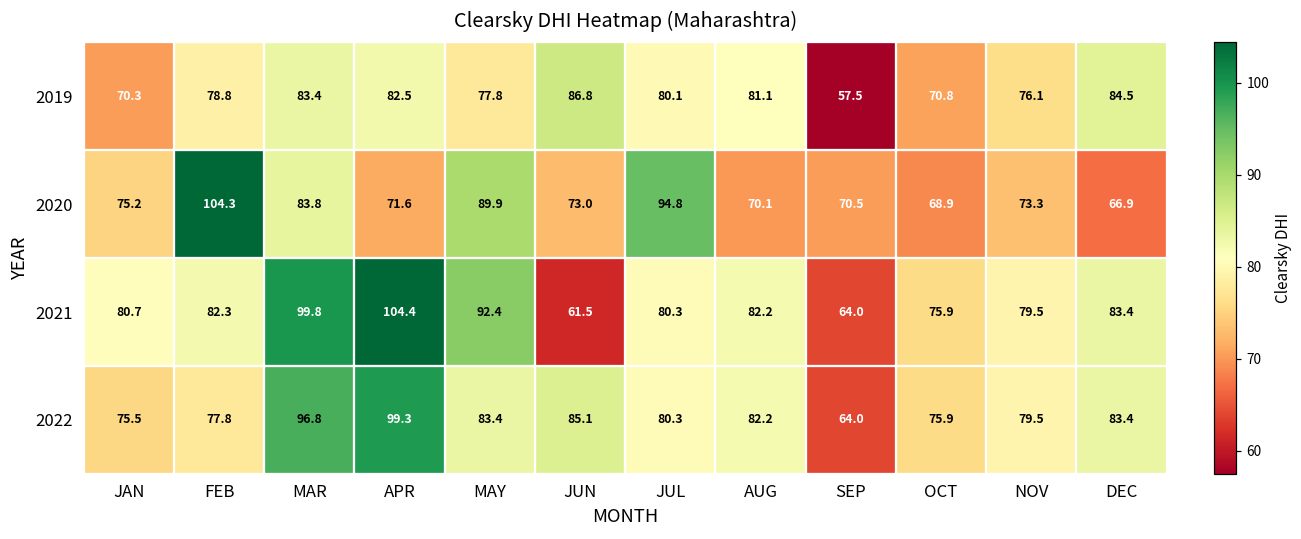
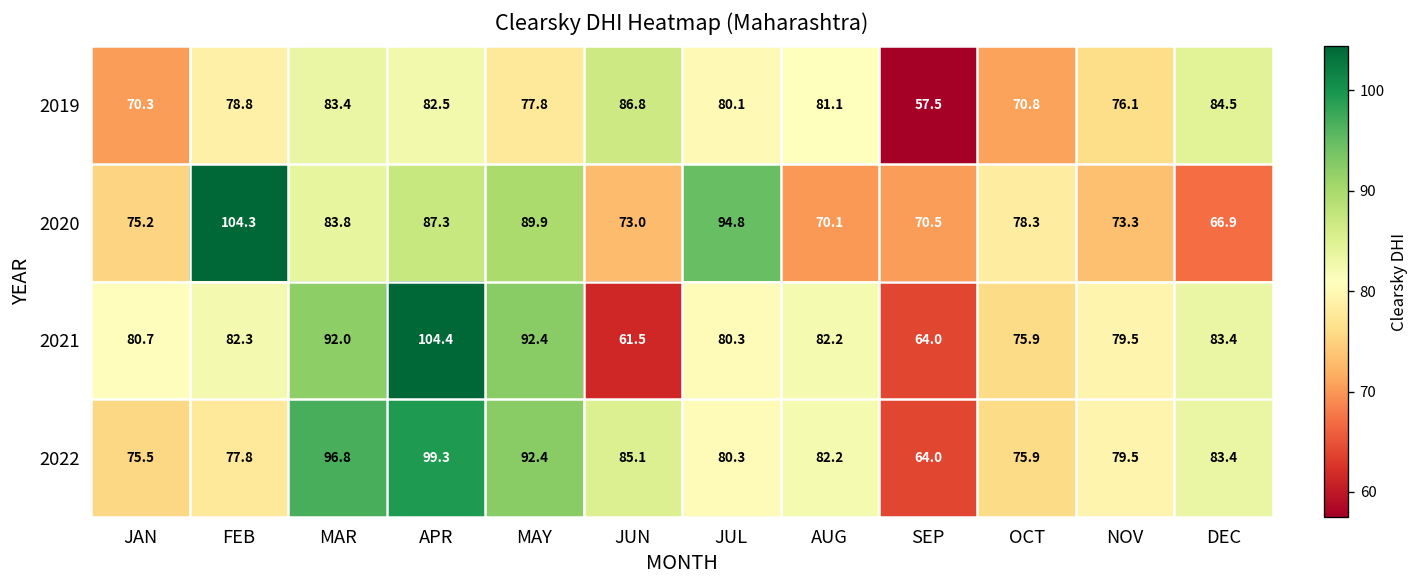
  {
    "2019": {
      "JAN": 70.3,
      "FEB": 78.8,
      "MAR": 83.4,
      "APR": 82.5,
      "MAY": 77.8,
      "JUN": 86.8,
      "JUL": 80.1,
      "AUG": 81.1,
      "SEP": 57.5,
      "OCT": 70.8,
      "NOV": 76.1,
      "DEC": 84.5
    },
    "2020": {
      "JAN": 75.2,
      "FEB": 104.3,
      "MAR": 83.8,
-     "APR": 71.6,
+     "APR": 87.3,
      "MAY": 89.9,
      "JUN": 73.0,
      "JUL": 94.8,
      "AUG": 70.1,
      "SEP": 70.5,
-     "OCT": 68.9,
+     "OCT": 78.3,
      "NOV": 73.3,
      "DEC": 66.9
    },
    "2021": {
      "JAN": 80.7,
      "FEB": 82.3,
-     "MAR": 99.8,
+     "MAR": 92.0,
      "APR": 104.4,
      "MAY": 92.4,
      "JUN": 61.5,
      "JUL": 80.3,
      "AUG": 82.2,
      "SEP": 64.0,
      "OCT": 75.9,
      "NOV": 79.5,
      "DEC": 83.4
    },
    "2022": {
      "JAN": 75.5,
      "FEB": 77.8,
      "MAR": 96.8,
      "APR": 99.3,
-     "MAY": 83.4,
+     "MAY": 92.4,
      "JUN": 85.1,
      "JUL": 80.3,
      "AUG": 82.2,
      "SEP": 64.0,
      "OCT": 75.9,
      "NOV": 79.5,
      "DEC": 83.4
    }
  }
